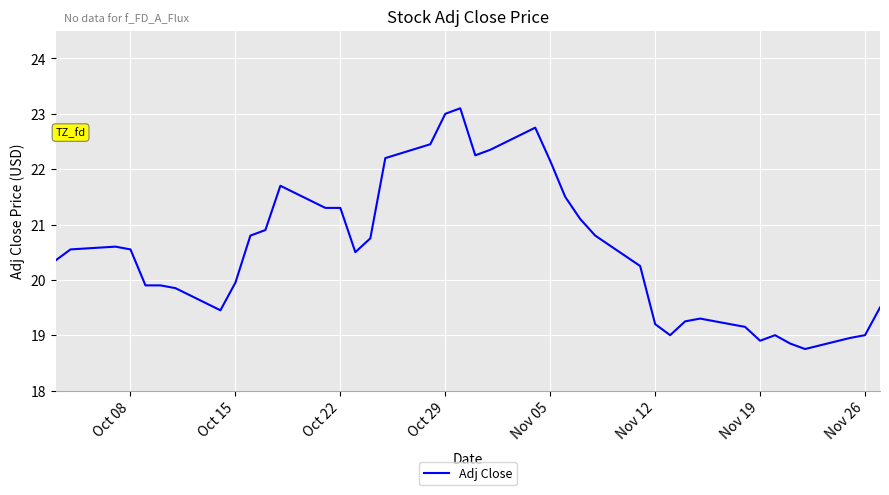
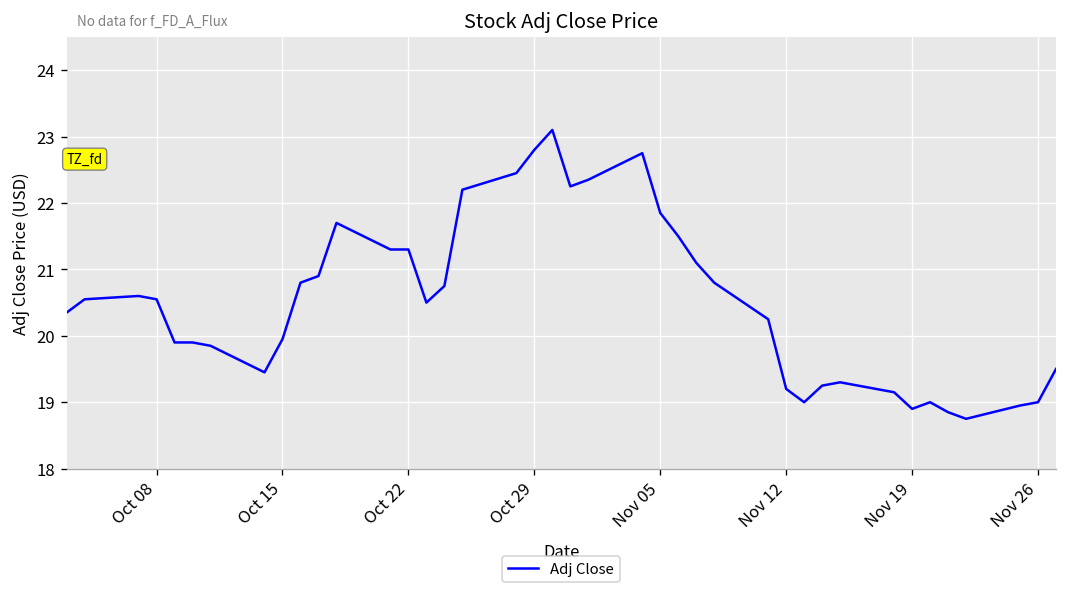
  {
    "Oct 08": 20.6,
    "Oct 15": 20.0,
    "Oct 22": 21.3,
-   "Oct 29": 23.0,
-   "Nov 05": 22.2,
+   "Oct 29": 22.8,
+   "Nov 05": 21.9,
    "Nov 12": 19.2,
    "Nov 19": 18.9,
    "Nov 26": 19.0
  }
